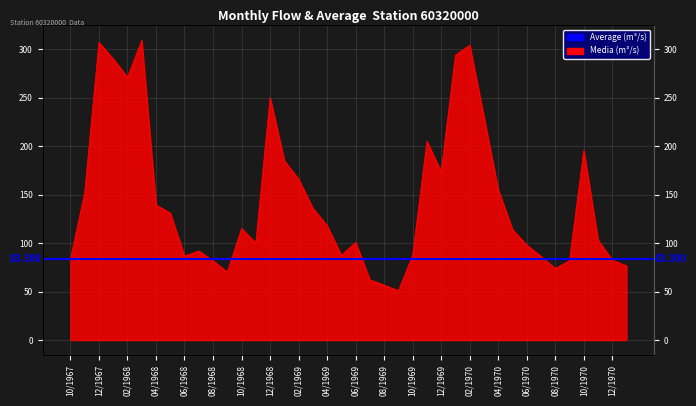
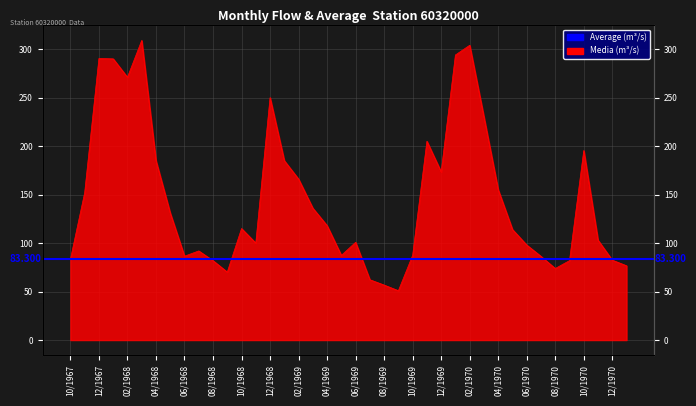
  {
    "10/1967": 80,
-   "12/1967": 310,
+   "12/1967": 290,
    "02/1968": 270,
-   "04/1968": 140,
+   "04/1968": 190,
    "06/1968": 90,
    "08/1968": 80,
    "10/1968": 120,
    "12/1968": 250,
    "02/1969": 170,
    "04/1969": 120,
    "06/1969": 100,
    "08/1969": 60,
    "10/1969": 90,
    "12/1969": 170,
    "02/1970": 300,
    "04/1970": 160,
    "06/1970": 100,
    "08/1970": 70,
    "10/1970": 200,
    "12/1970": 80
  }
